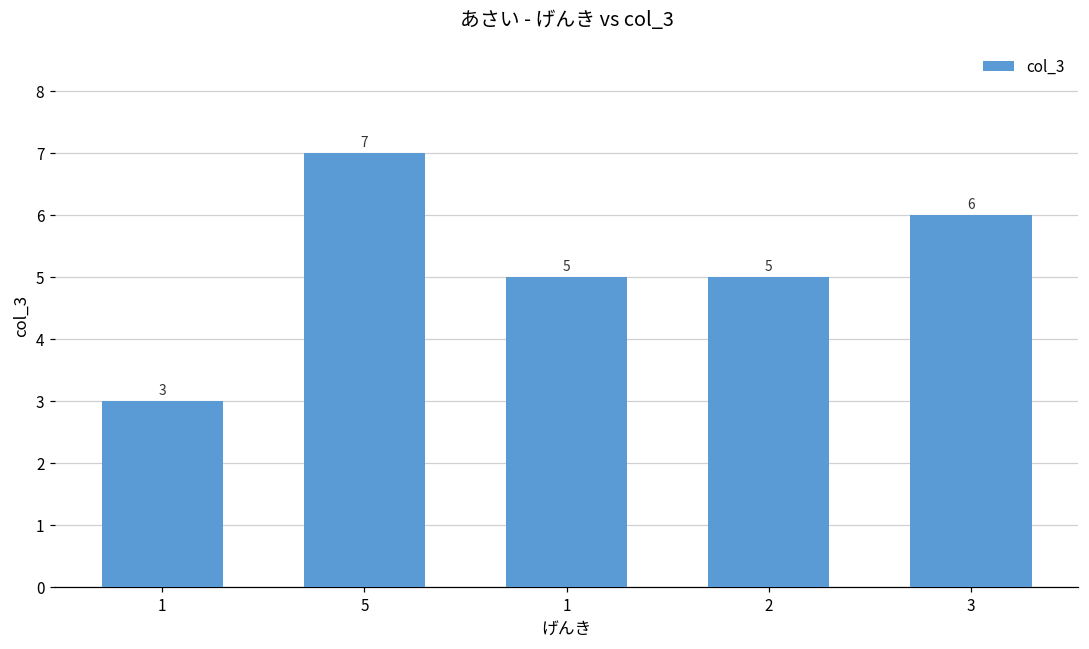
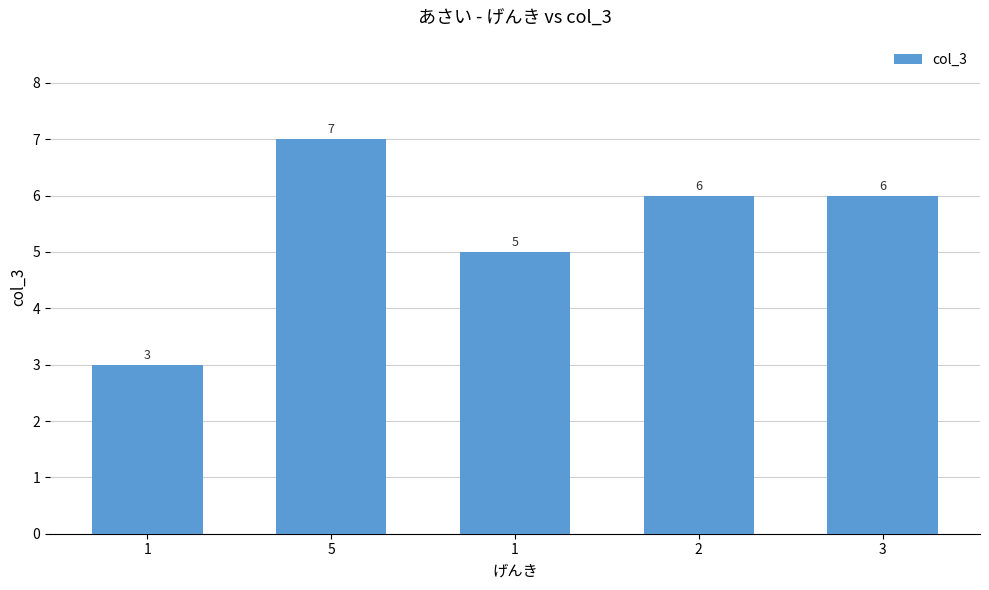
  {
    "5": 7,
-   "2": 5,
+   "2": 6,
    "3": 6
  }
